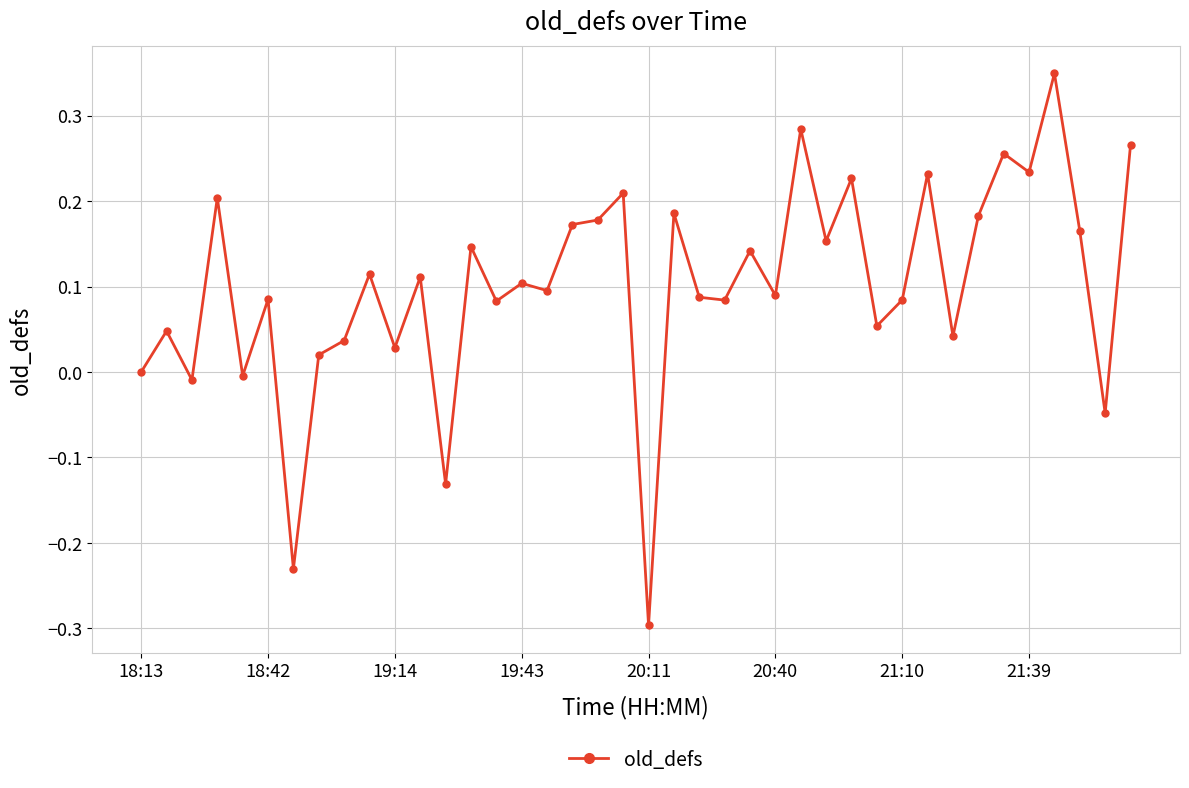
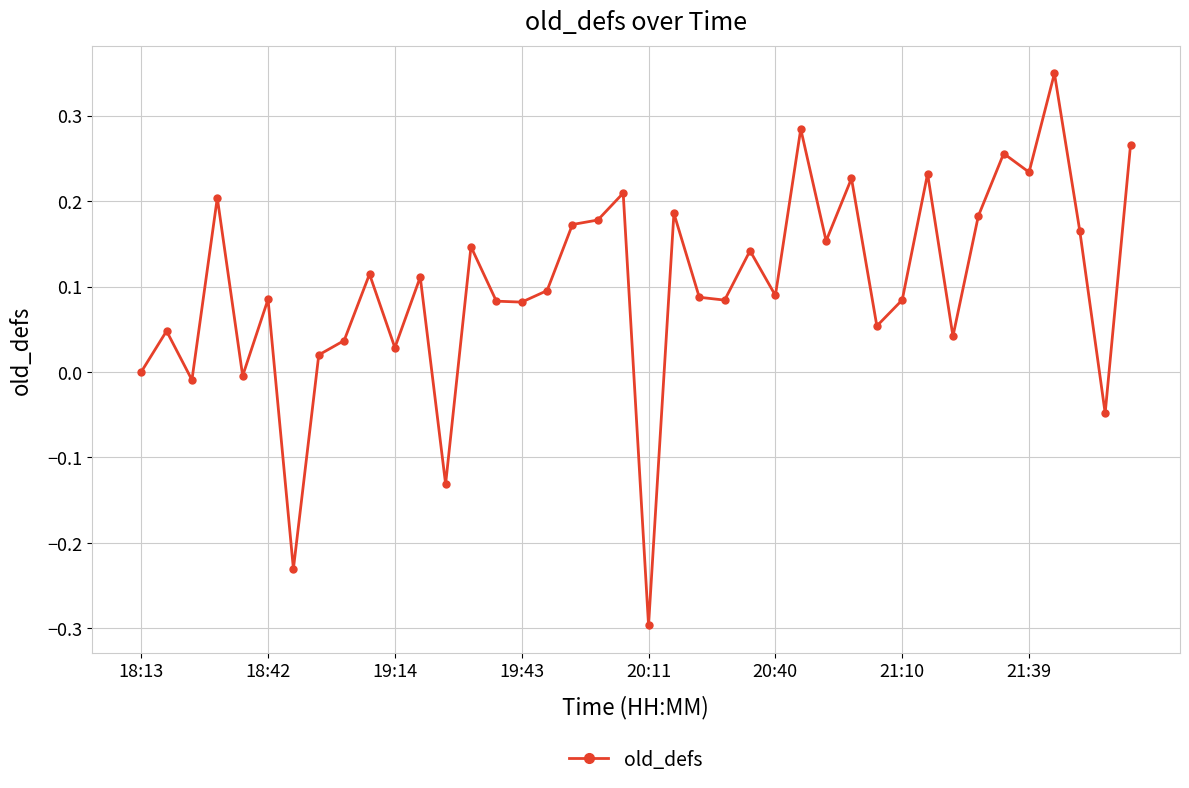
  {
    "18:13": 0.00,
    "18:42": 0.09,
    "19:14": 0.03,
-   "19:43": 0.10,
+   "19:43": 0.08,
    "20:11": -0.30,
    "20:40": 0.09,
    "21:10": 0.08,
    "21:39": 0.23
  }
